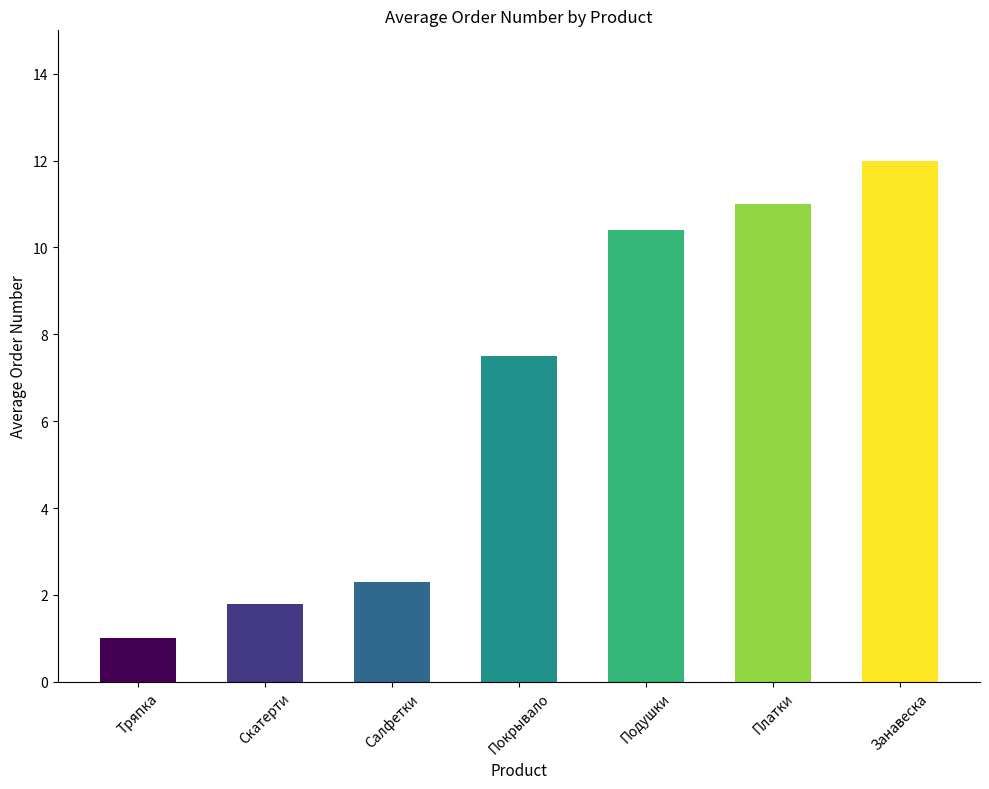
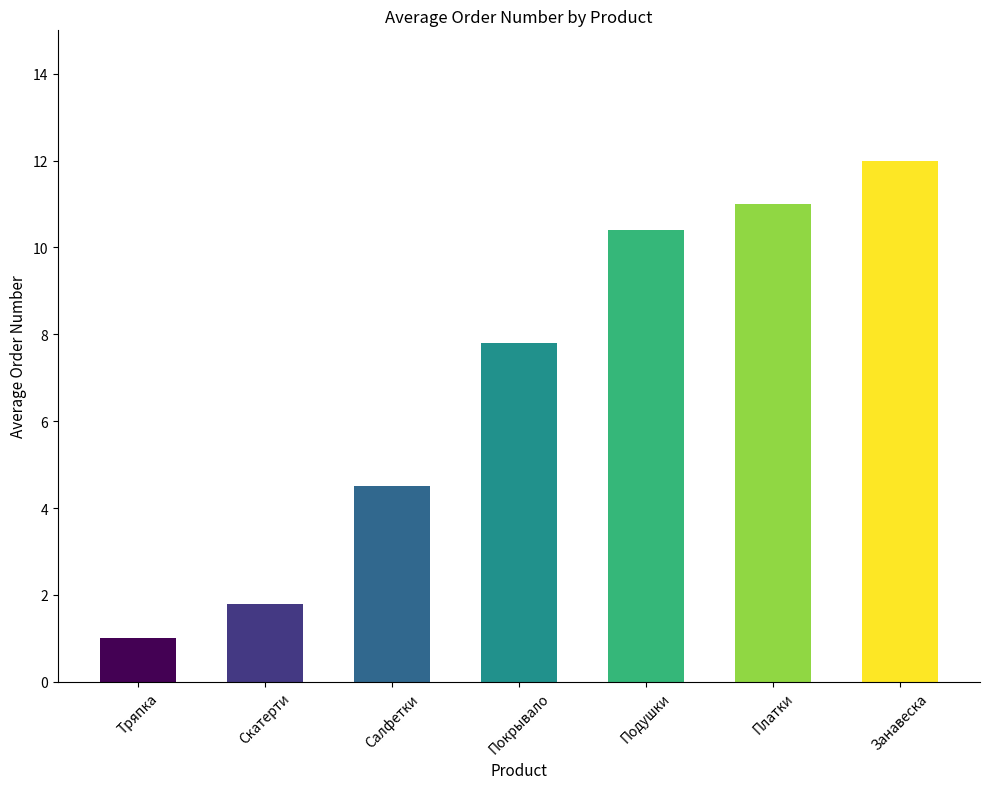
  {
    "Тряпка": 1.0,
    "Скатерти": 1.8,
-   "Салфетки": 2.3,
-   "Покрывало": 7.5,
+   "Салфетки": 4.5,
+   "Покрывало": 7.8,
    "Подушки": 10.4,
    "Платки": 11.0,
    "Занавеска": 12.0
  }
